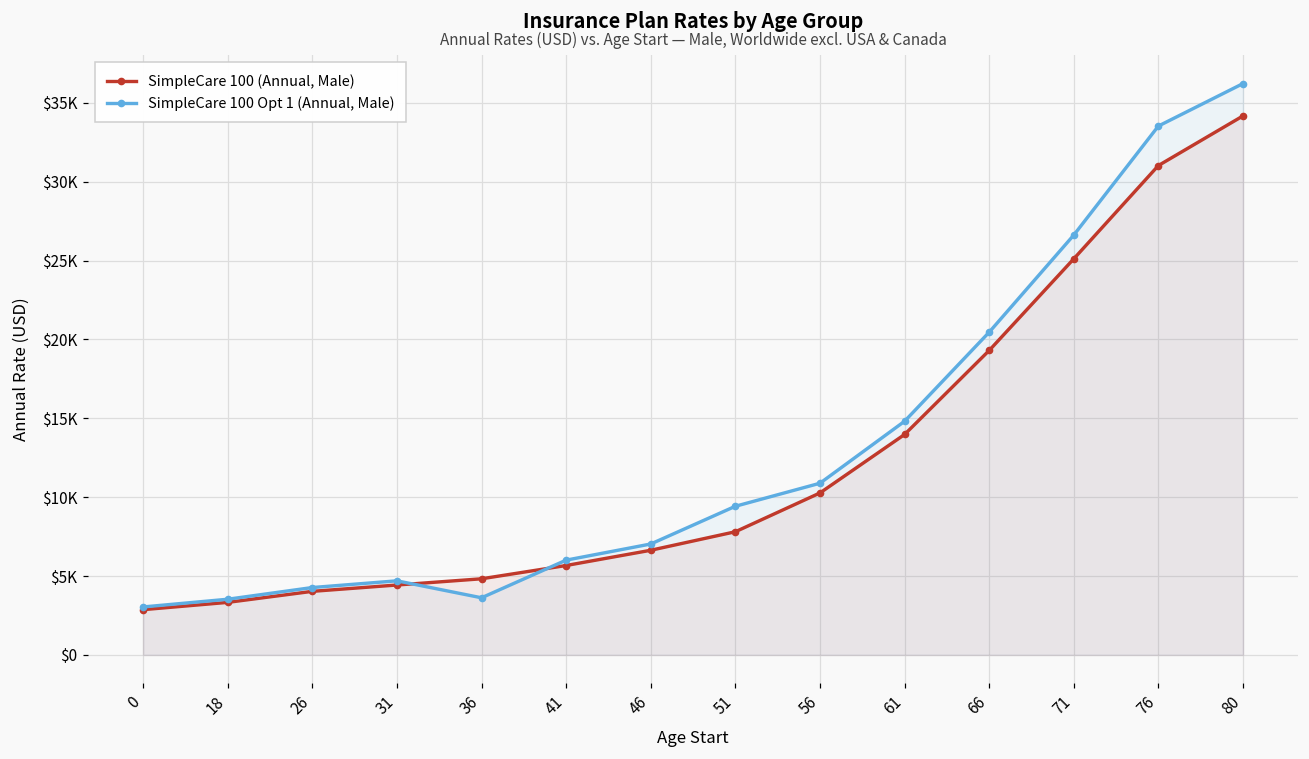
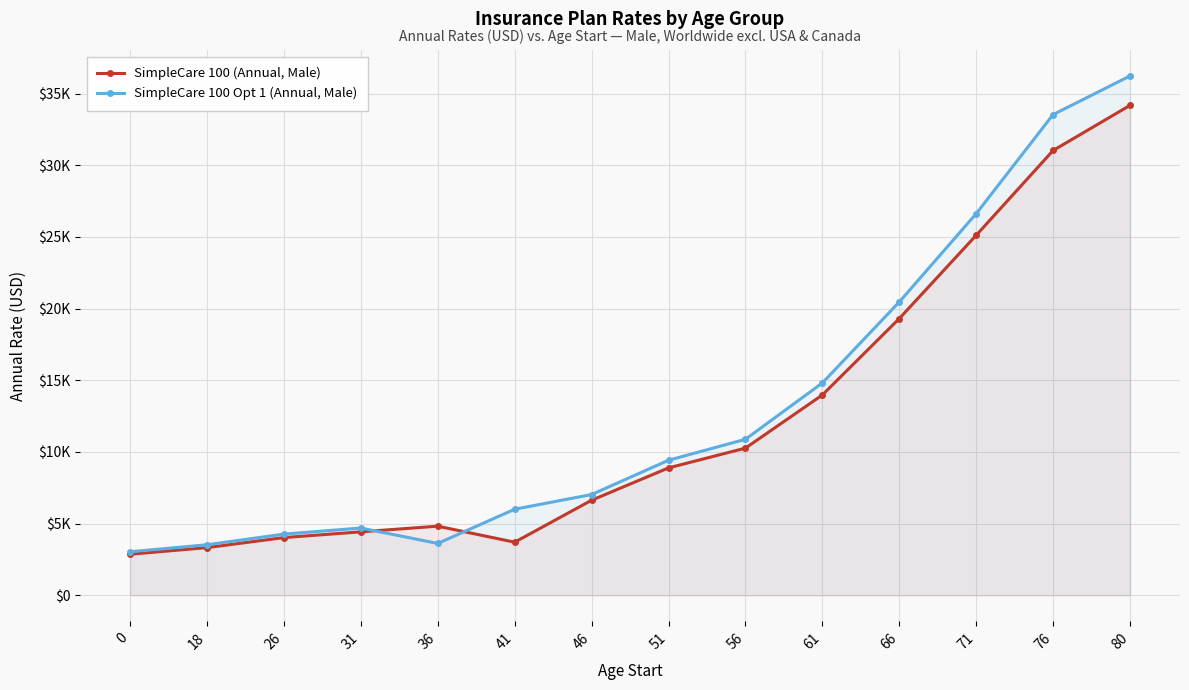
  {
    "SimpleCare 100 (Annual, Male)": {
      "18": "$3300",
      "26": "$4000",
      "31": "$4400",
      "36": "$4800",
-     "41": "$5700",
+     "41": "$3700",
      "46": "$6600",
-     "51": "$7800",
+     "51": "$8900",
      "56": "$10300",
      "61": "$14000",
      "66": "$19300",
      "71": "$25100",
      "76": "$31000",
      "80": "$34200"
    },
    "SimpleCare 100 Opt 1 (Annual, Male)": {
      "18": "$3500",
      "26": "$4300",
      "31": "$4700",
      "36": "$3600",
      "41": "$6000",
      "46": "$7000",
      "51": "$9400",
      "56": "$10900",
      "61": "$14800",
      "66": "$20500",
      "71": "$26600",
      "76": "$33500",
      "80": "$36200"
    }
  }
